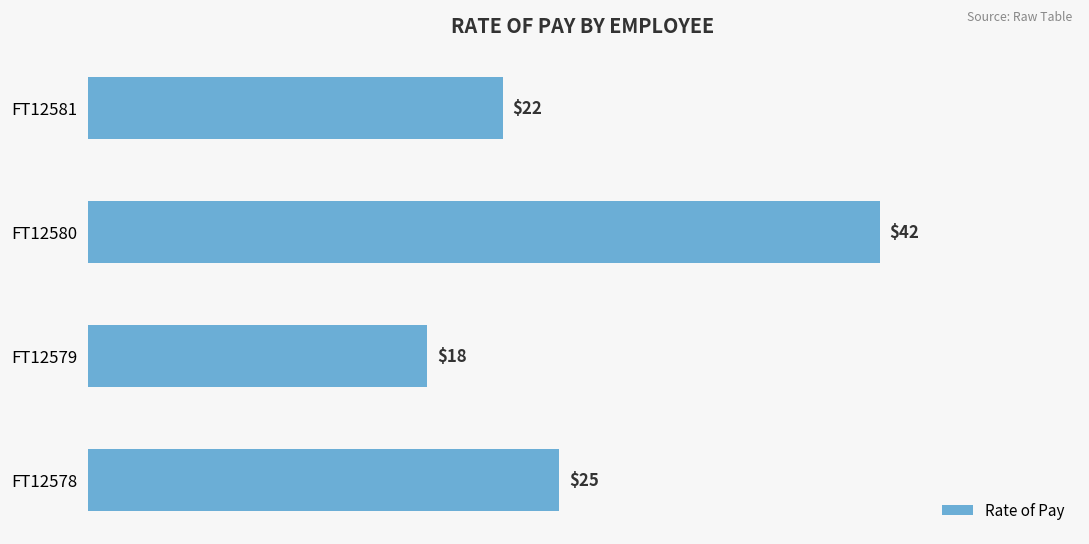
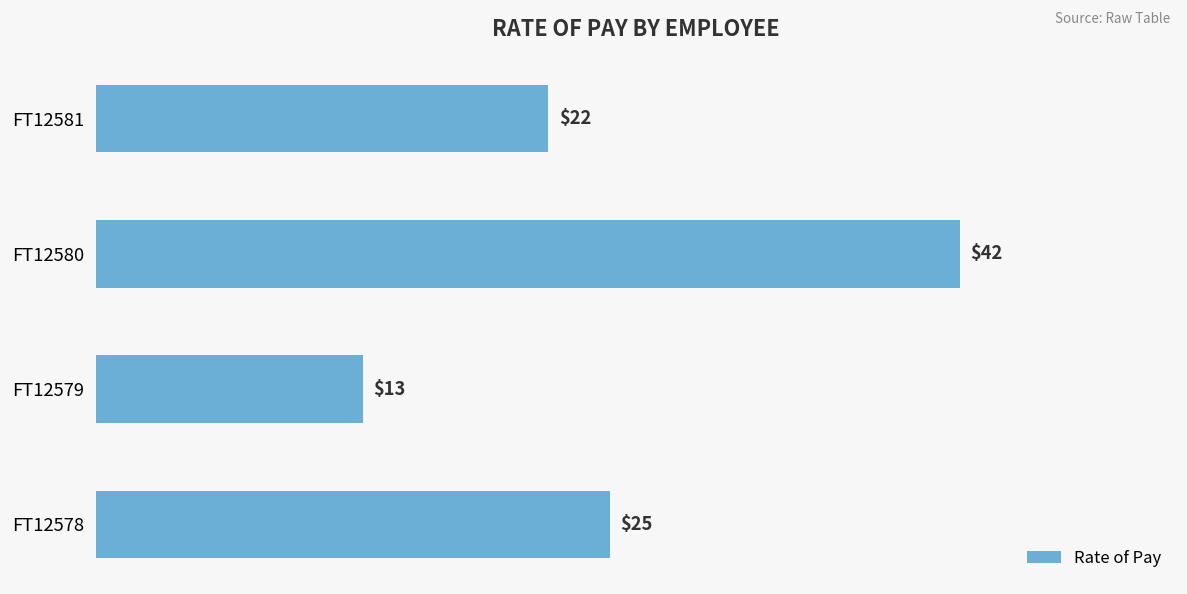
  {
    "FT12581": "$22",
    "FT12580": "$42",
-   "FT12579": "$18",
+   "FT12579": "$13",
    "FT12578": "$25"
  }
